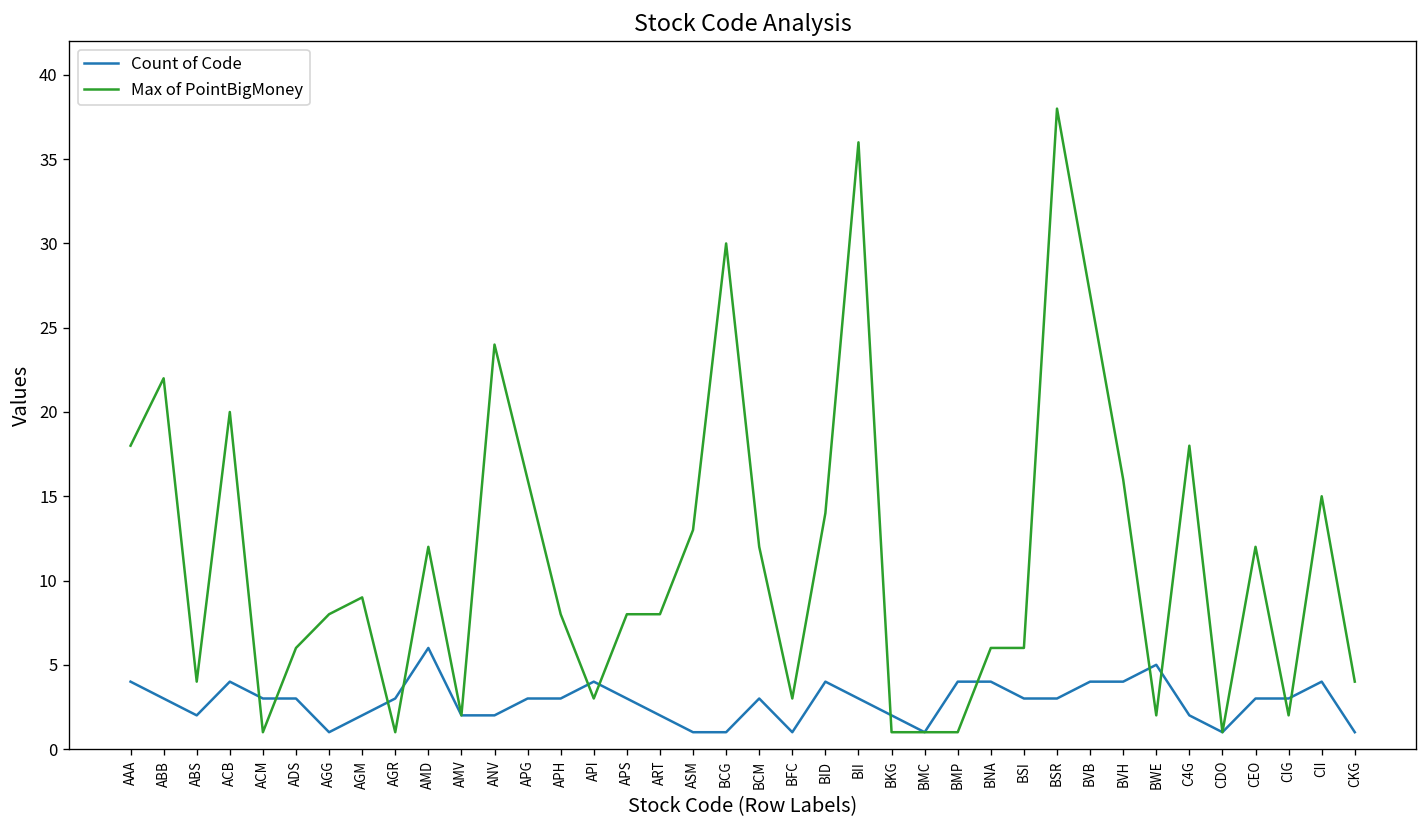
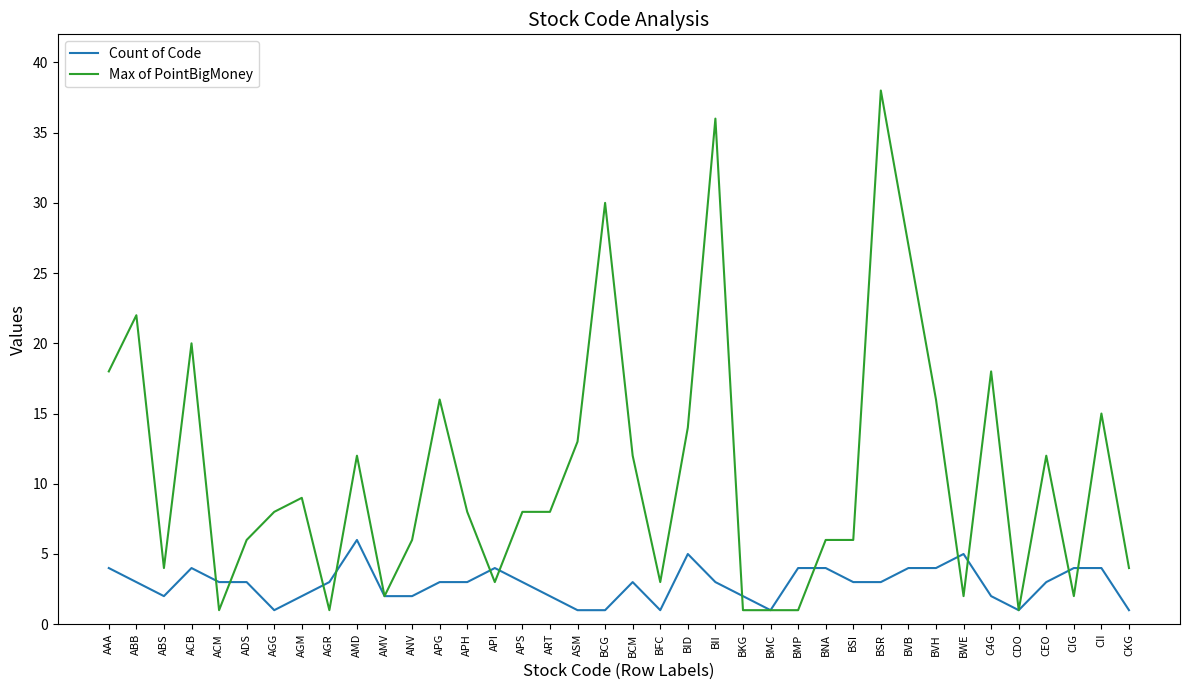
  {
    "Count of Code": {
      "AAA": 4,
      "ABB": 3,
      "ABS": 2,
      "ACB": 4,
      "ACM": 3,
      "ADS": 3,
      "AGG": 1,
      "AGM": 2,
      "AGR": 3,
      "AMD": 6,
      "ANV": 2,
      "APG": 3,
      "APH": 3,
      "API": 4,
      "APS": 3,
      "ART": 2,
      "ASM": 1,
      "BCG": 1,
      "BCM": 3,
      "BFC": 1,
-     "BID": 4,
+     "BID": 5,
      "BII": 3,
      "BKG": 2,
      "BMP": 4,
      "BNA": 4,
      "BSI": 3,
      "BSR": 3,
      "BVB": 4,
      "BVH": 4,
      "BWE": 5,
      "C4G": 2,
      "CEO": 3,
-     "CIG": 3,
+     "CIG": 4,
      "CII": 4,
      "CKG": 1
    },
    "Max of PointBigMoney": {
      "AAA": 18,
      "ABB": 22,
      "ABS": 4,
      "ACB": 20,
      "ACM": 1,
      "ADS": 6,
      "AGG": 8,
      "AGM": 9,
      "AGR": 1,
      "AMD": 12,
-     "ANV": 24,
+     "ANV": 6,
      "APG": 16,
      "APH": 8,
      "API": 3,
      "APS": 8,
      "ART": 8,
      "ASM": 13,
      "BCG": 30,
      "BCM": 12,
      "BFC": 3,
      "BID": 14,
      "BII": 36,
      "BKG": 1,
      "BMP": 1,
      "BNA": 6,
      "BSI": 6,
      "BSR": 38,
      "BVB": 27,
      "BVH": 16,
      "BWE": 2,
      "C4G": 18,
      "CEO": 12,
      "CIG": 2,
      "CII": 15,
      "CKG": 4
    }
  }
